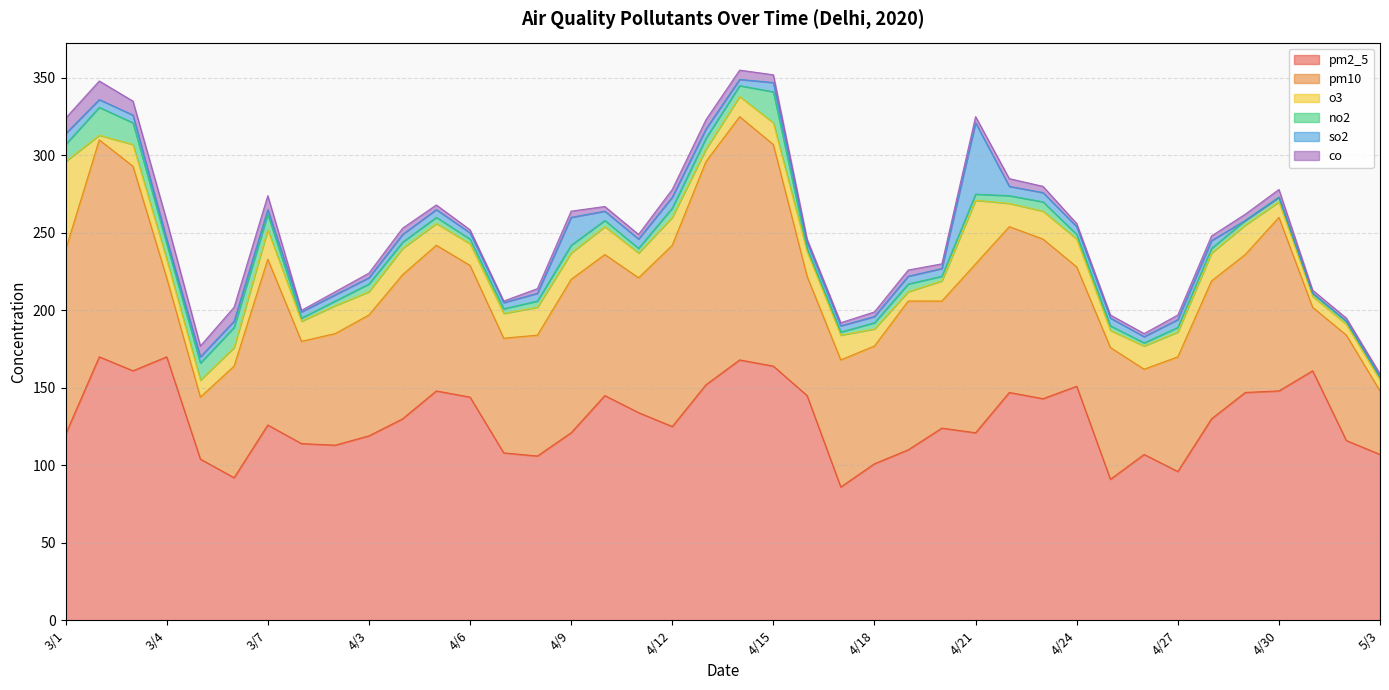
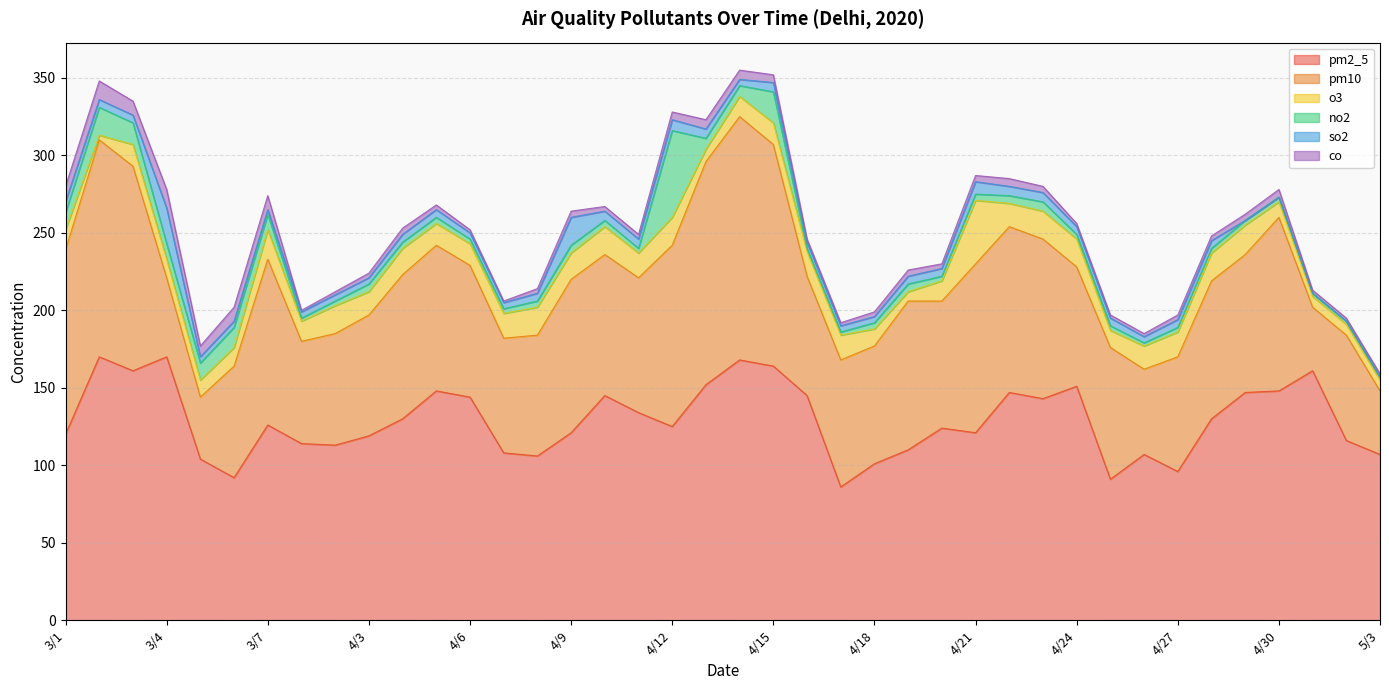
  {
    "o3": {
-     "3/1": 57,
+     "3/1": 13,
      "3/4": 12,
      "3/7": 19,
      "4/3": 15,
      "4/6": 14,
      "4/9": 17,
      "4/12": 18,
      "4/15": 14,
      "4/18": 11,
      "4/21": 41,
      "4/24": 18,
      "4/27": 16,
      "4/30": 10,
      "5/3": 7
    },
    "no2": {
      "3/1": 11,
      "3/4": 10,
      "3/7": 10,
      "4/3": 5,
      "4/6": 3,
      "4/9": 5,
-     "4/12": 6,
+     "4/12": 56,
      "4/15": 20,
      "4/18": 4,
      "4/21": 4,
      "4/24": 3,
      "4/27": 3
    },
    "so2": {
      "3/1": 7,
-     "3/4": 3,
+     "3/4": 23,
      "3/7": 3,
      "4/3": 4,
      "4/6": 4,
      "4/9": 18,
      "4/12": 7,
      "4/15": 6,
      "4/18": 4,
-     "4/21": 46,
+     "4/21": 8,
      "4/24": 5,
      "4/27": 5
    },
    "co": {
      "3/1": 10,
      "3/4": 12,
      "3/7": 9,
      "4/3": 3,
      "4/6": 2,
      "4/9": 4,
      "4/12": 5,
      "4/15": 5,
      "4/18": 3,
      "4/21": 4,
      "4/24": 2,
      "4/27": 3,
      "4/30": 5,
      "5/3": 2
    }
  }
